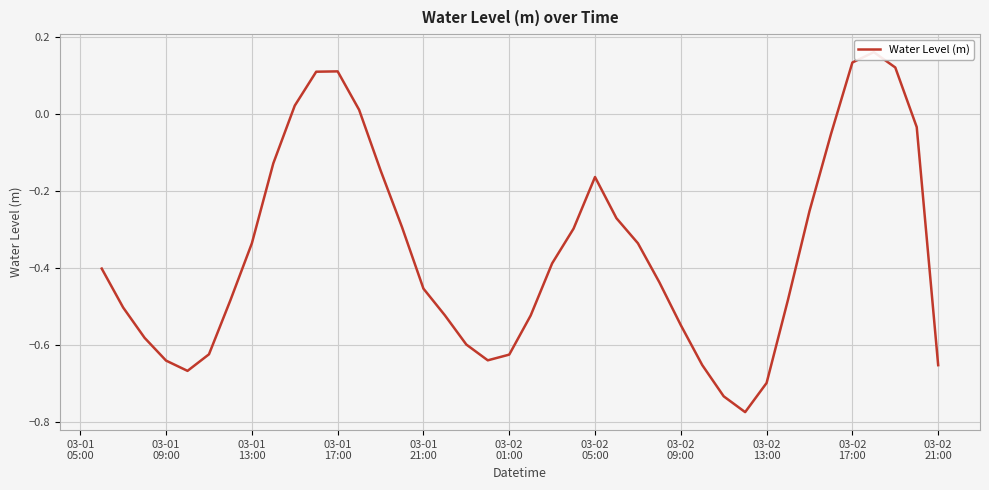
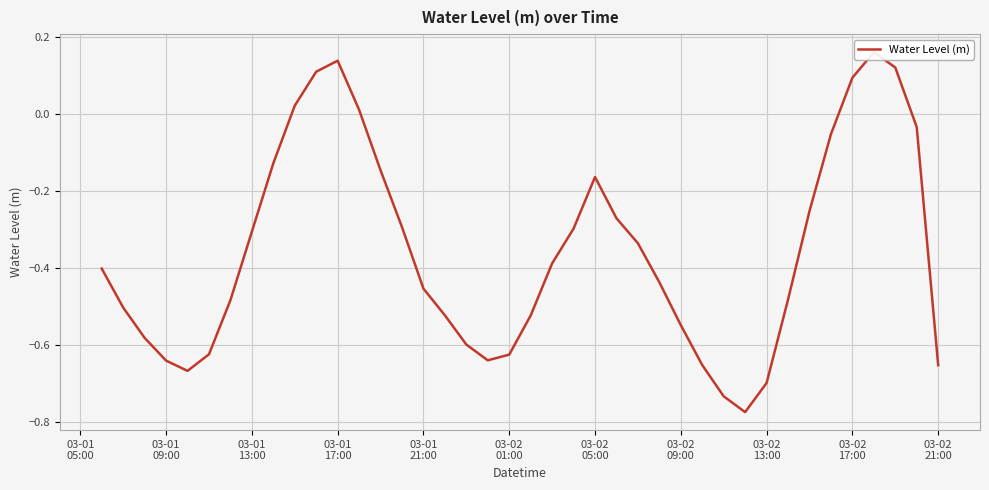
  {
    "03-01 09:00": -0.64,
-   "03-01 13:00": -0.34,
-   "03-01 17:00": 0.11,
+   "03-01 13:00": -0.31,
+   "03-01 17:00": 0.14,
    "03-01 21:00": -0.45,
    "03-02 01:00": -0.62,
    "03-02 05:00": -0.16,
    "03-02 09:00": -0.55,
    "03-02 13:00": -0.70,
-   "03-02 17:00": 0.13,
+   "03-02 17:00": 0.09,
    "03-02 21:00": -0.65
  }
